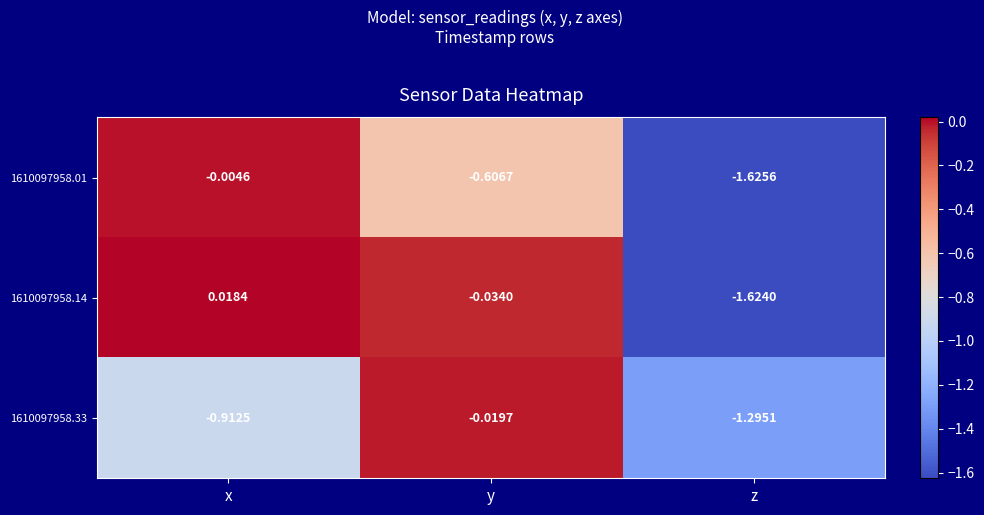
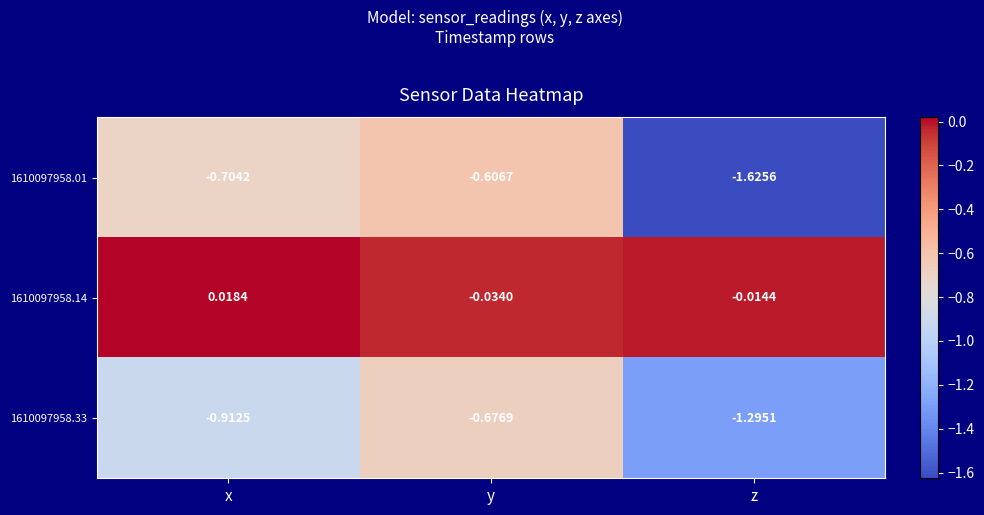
  {
    "1610097958.01": {
-     "x": -0.0046,
+     "x": -0.7042,
      "y": -0.6067,
      "z": -1.6256
    },
    "1610097958.14": {
      "x": 0.0184,
      "y": -0.0340,
-     "z": -1.6240
+     "z": -0.0144
    },
    "1610097958.33": {
      "x": -0.9125,
-     "y": -0.0197,
+     "y": -0.6769,
      "z": -1.2951
    }
  }
